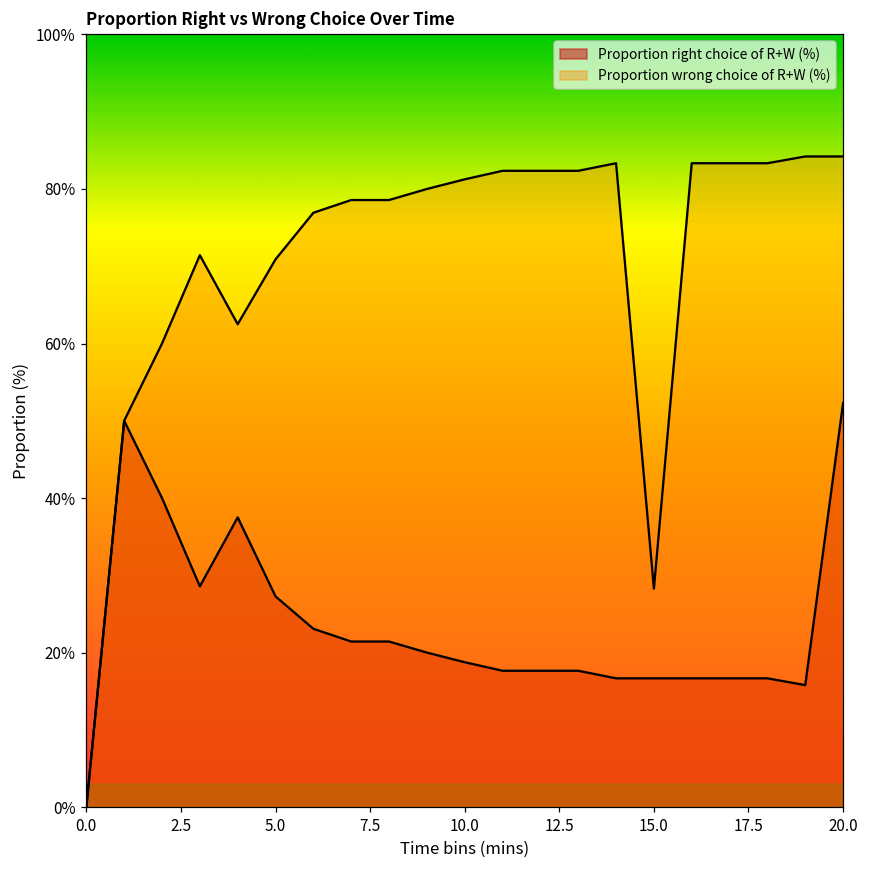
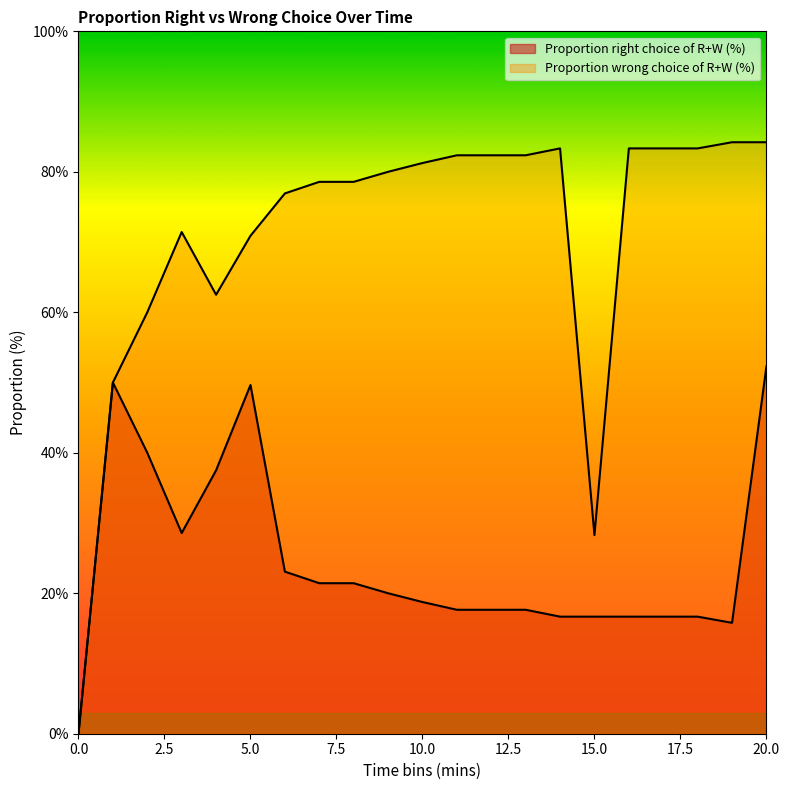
  {
    "Proportion right choice of R+W (%)": {
-     "5.0": "27%",
+     "5.0": "50%",
      "10.0": "19%",
      "15.0": "17%",
      "20.0": "52%"
    },
    "Proportion wrong choice of R+W (%)": {
      "5.0": "71%",
      "10.0": "81%",
      "15.0": "28%",
      "20.0": "84%"
    }
  }
